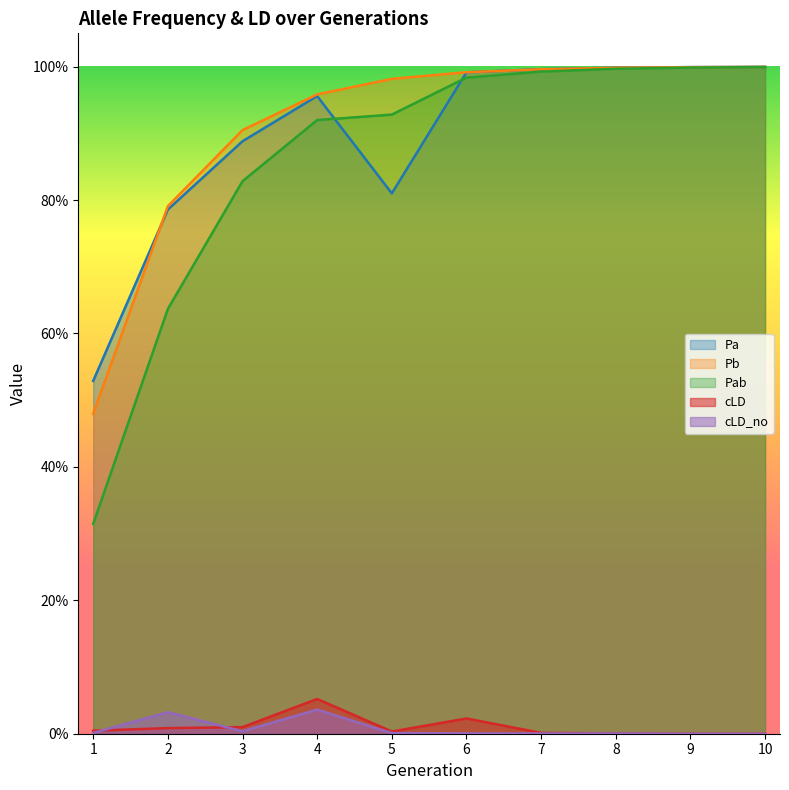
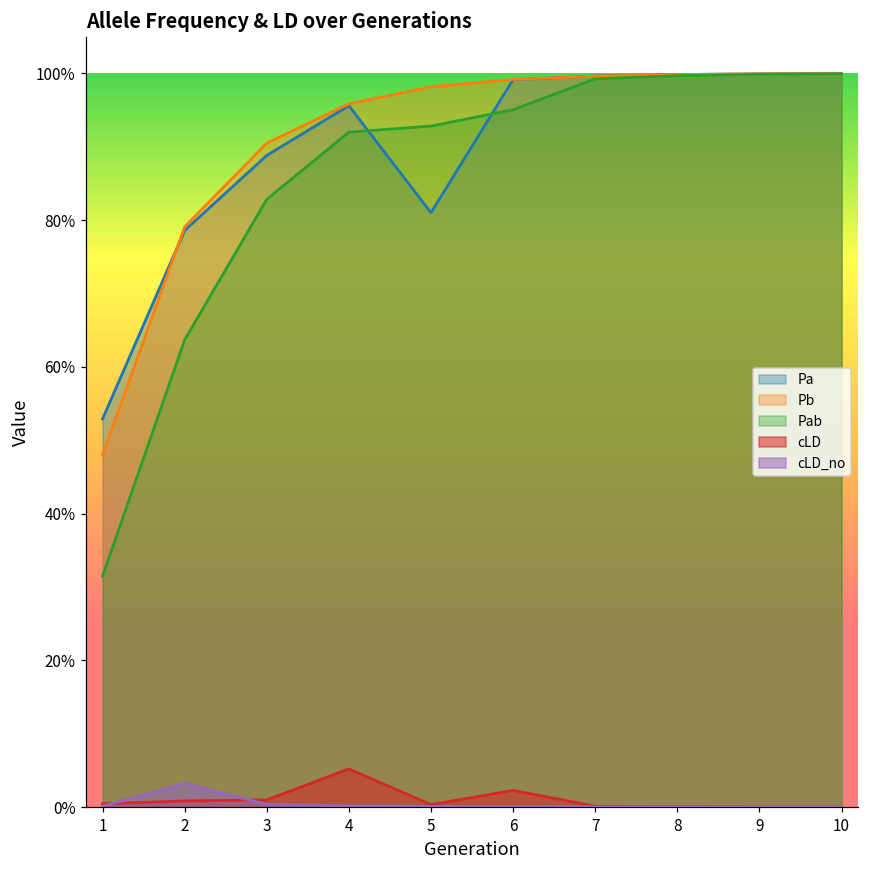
  {
    "Pa": {
      "1": "53%",
      "2": "79%",
      "3": "89%",
      "5": "81%"
    },
    "Pb": {
      "1": "48%",
      "2": "79%",
      "3": "90%",
      "5": "98%"
    },
    "Pab": {
      "1": "31%",
      "2": "64%",
      "3": "83%",
      "4": "92%",
      "5": "93%",
-     "6": "98%"
+     "6": "95%"
    },
    "cLD": {
      "2": "1%",
      "3": "1%",
      "4": "5%",
      "6": "2%"
    },
    "cLD_no": {
      "2": "3%",
      "3": "0%",
-     "4": "4%",
+     "4": "0%",
      "6": "0%"
    }
  }
